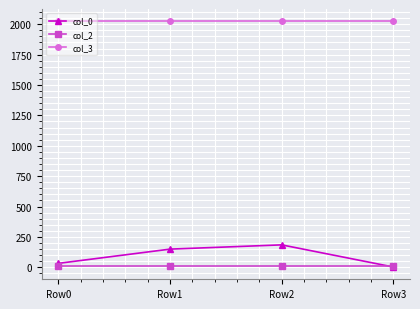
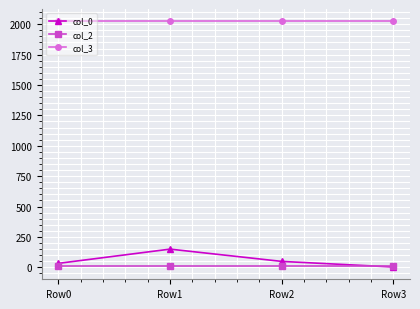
  {
    "col_0": {
      "Row0": 30,
      "Row1": 150,
-     "Row2": 190
+     "Row2": 50
    }
  }
